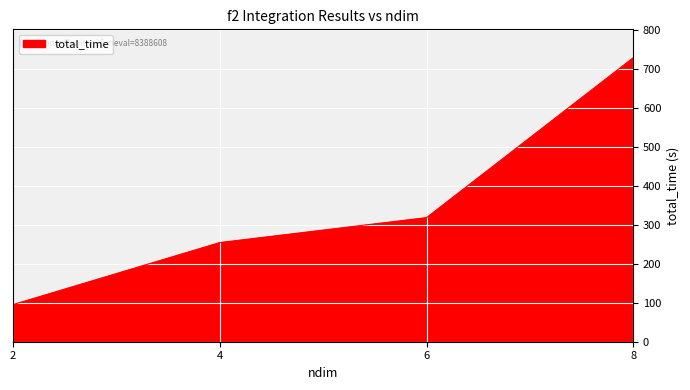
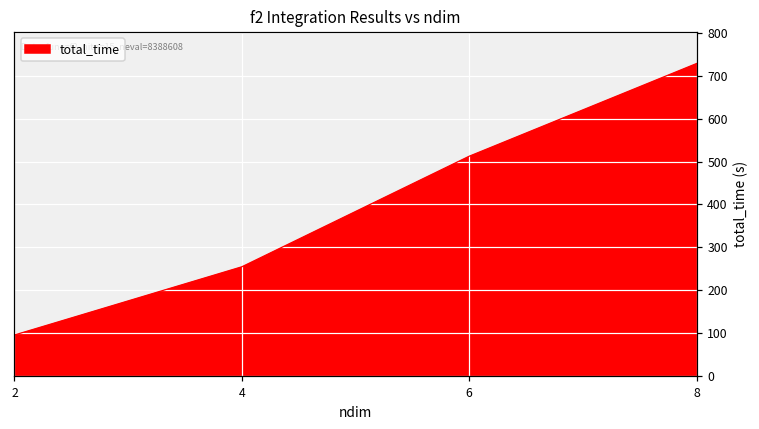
  {
    "2": 100,
    "4": 250,
-   "6": 320,
+   "6": 510,
    "8": 730
  }
